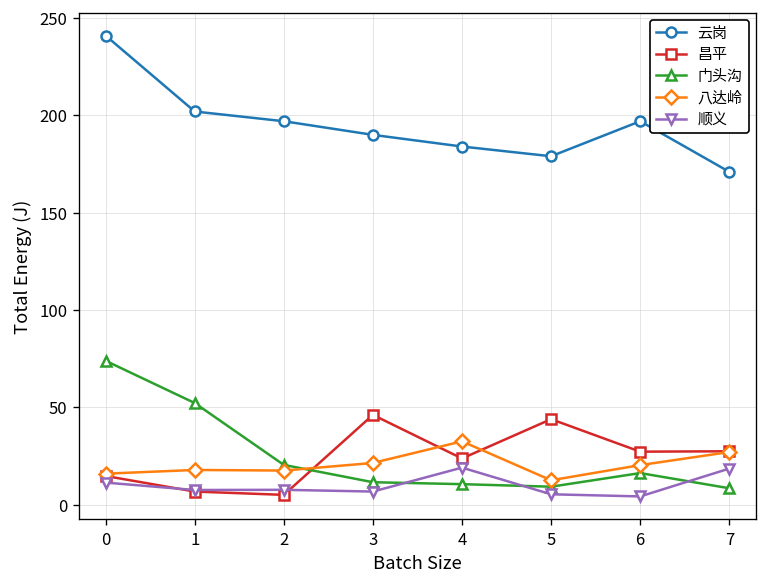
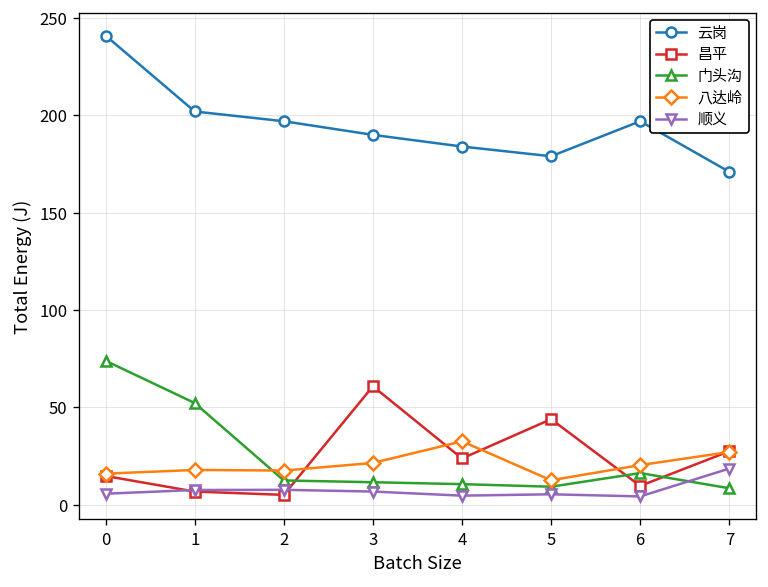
  {
    "云岗": {
      "0": 241,
      "1": 202,
      "2": 197,
      "3": 190,
      "4": 184,
      "5": 179,
      "6": 197,
      "7": 171
    },
    "昌平": {
      "2": 5,
-     "3": 46,
+     "3": 61,
      "4": 24,
      "5": 44,
-     "6": 27
+     "6": 10
    },
    "门头沟": {
      "0": 74,
      "1": 52,
-     "2": 20,
+     "2": 12,
      "3": 12,
      "4": 11,
      "5": 9,
      "6": 16,
      "7": 8
    },
    "八达岭": {
      "1": 18,
      "2": 18,
      "3": 21,
      "4": 33,
      "5": 13,
      "6": 20
    },
    "顺义": {
-     "0": 11,
+     "0": 6,
      "2": 8,
      "3": 7,
-     "4": 19,
+     "4": 5,
      "5": 5,
      "6": 4,
      "7": 19
    }
  }
